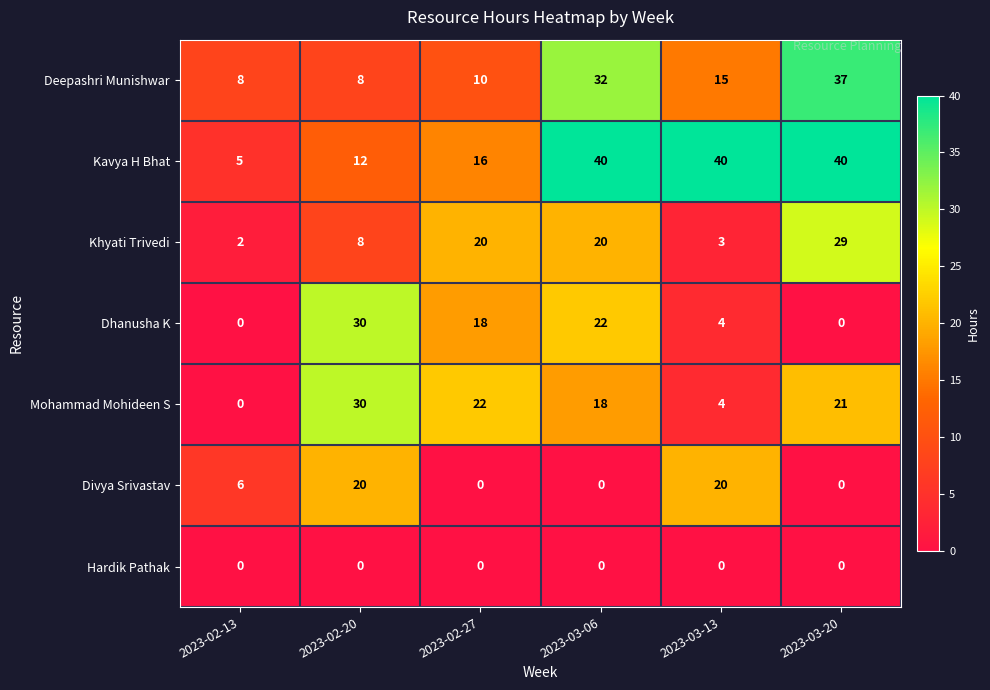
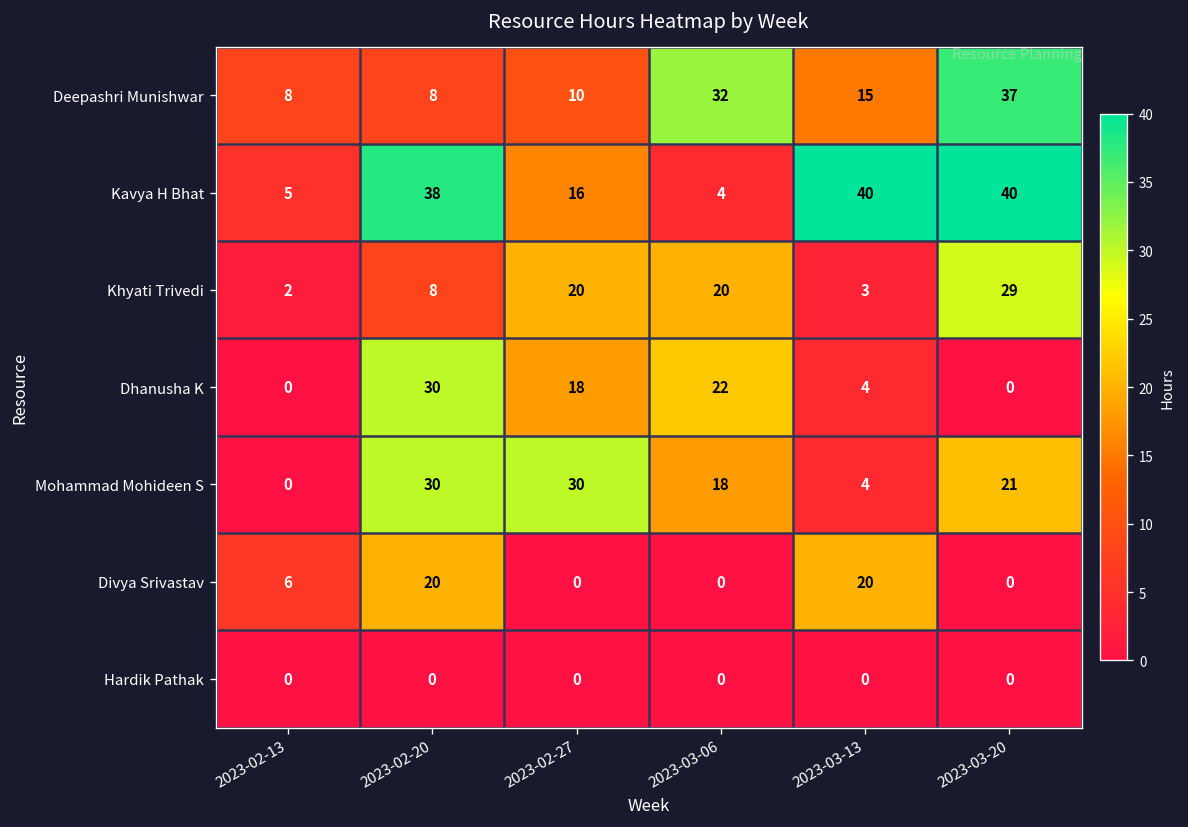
  {
    "Deepashri Munishwar": {
      "2023-02-13": 8,
      "2023-02-20": 8,
      "2023-02-27": 10,
      "2023-03-06": 32,
      "2023-03-13": 15
    },
    "Kavya H Bhat": {
      "2023-02-13": 5,
-     "2023-02-20": 12,
+     "2023-02-20": 38,
      "2023-02-27": 16,
-     "2023-03-06": 40,
+     "2023-03-06": 4,
      "2023-03-13": 40,
      "2023-03-20": 40
    },
    "Khyati Trivedi": {
      "2023-02-13": 2,
      "2023-02-20": 8,
      "2023-02-27": 20,
      "2023-03-06": 20,
      "2023-03-13": 3,
      "2023-03-20": 29
    },
    "Dhanusha K": {
      "2023-02-13": 0,
      "2023-02-20": 30,
      "2023-02-27": 18,
      "2023-03-06": 22,
      "2023-03-13": 4,
      "2023-03-20": 0
    },
    "Mohammad Mohideen S": {
      "2023-02-13": 0,
      "2023-02-20": 30,
-     "2023-02-27": 22,
+     "2023-02-27": 30,
      "2023-03-06": 18,
      "2023-03-13": 4,
      "2023-03-20": 21
    },
    "Divya Srivastav": {
      "2023-02-13": 6,
      "2023-02-20": 20,
      "2023-02-27": 0,
      "2023-03-06": 0,
      "2023-03-13": 20,
      "2023-03-20": 0
    },
    "Hardik Pathak": {
      "2023-02-13": 0,
      "2023-02-20": 0,
      "2023-02-27": 0,
      "2023-03-06": 0,
      "2023-03-13": 0,
      "2023-03-20": 0
    }
  }
